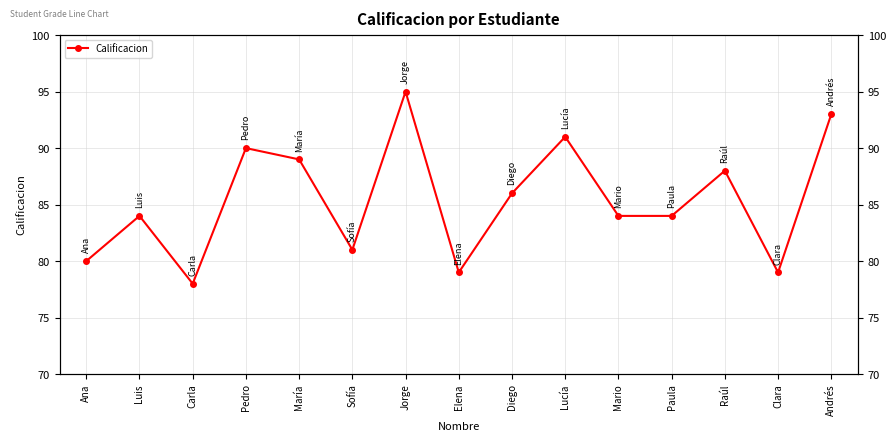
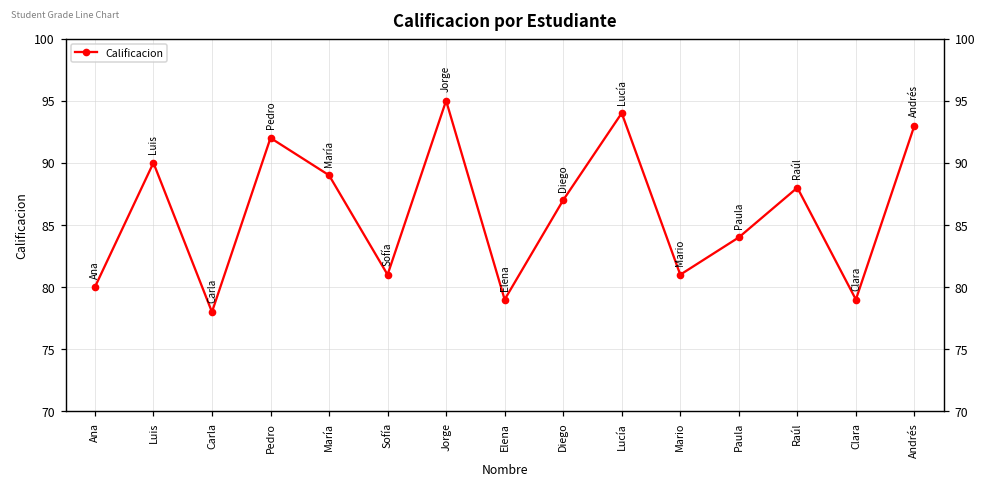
  {
    "Ana": 80,
-   "Luis": 84,
+   "Luis": 90,
    "Carla": 78,
-   "Pedro": 90,
+   "Pedro": 92,
    "María": 89,
    "Sofía": 81,
    "Jorge": 95,
    "Elena": 79,
-   "Diego": 86,
-   "Lucía": 91,
-   "Mario": 84,
+   "Diego": 87,
+   "Lucía": 94,
+   "Mario": 81,
    "Paula": 84,
    "Raúl": 88,
    "Clara": 79,
    "Andrés": 93
  }
